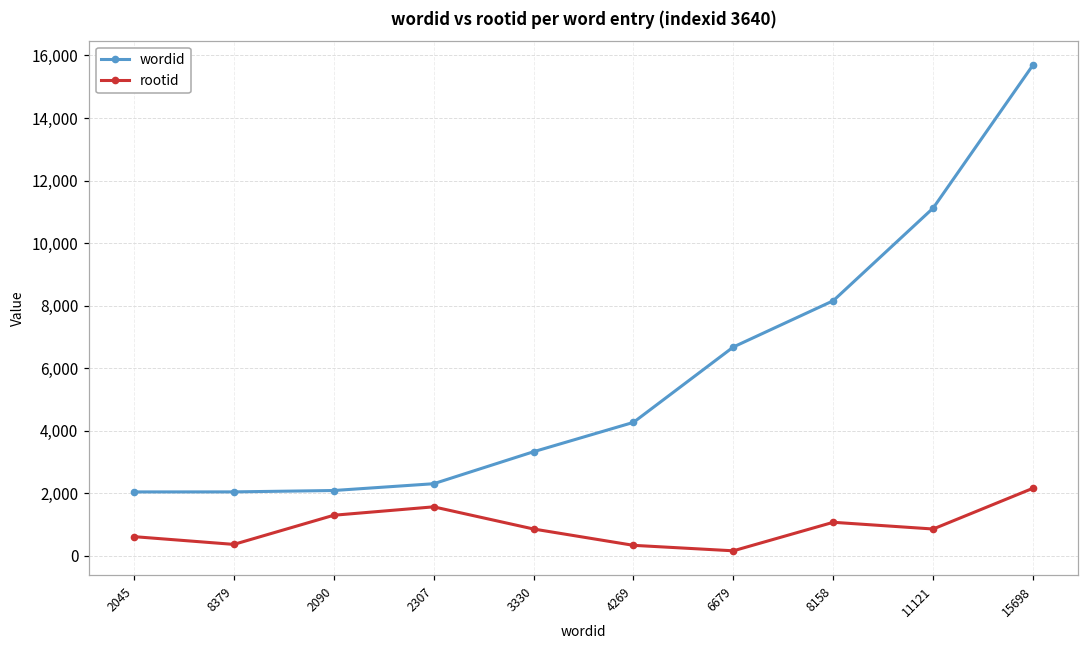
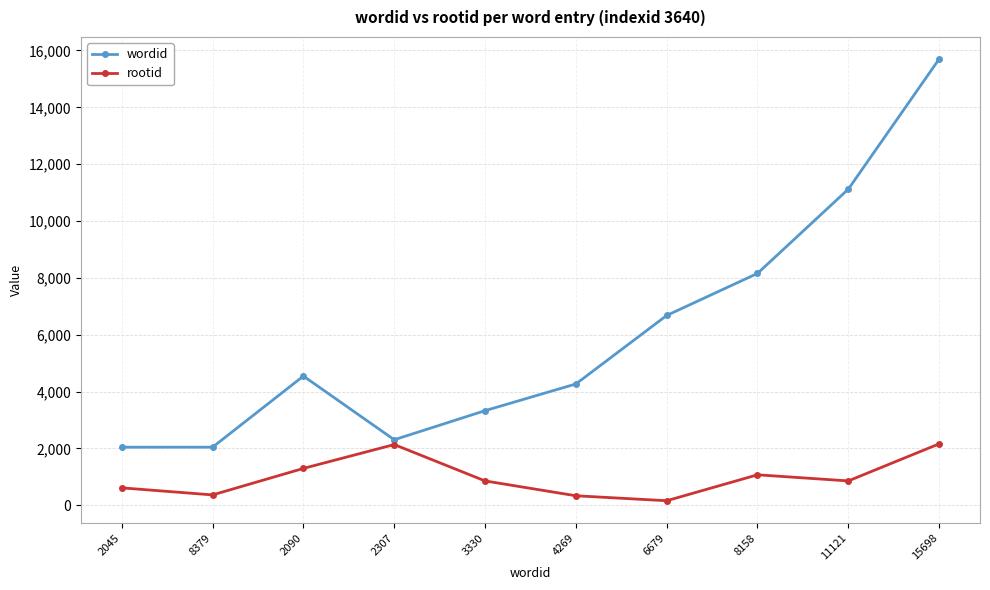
  {
    "wordid": {
      "2045": "2,000",
      "8379": "2,000",
-     "2090": "2,100",
+     "2090": "4,500",
      "2307": "2,300",
      "3330": "3,300",
      "4269": "4,300",
      "6679": "6,700",
      "8158": "8,200",
      "11121": "11,100",
      "15698": "15,700"
    },
    "rootid": {
      "2045": "600",
      "8379": "400",
      "2090": "1,300",
-     "2307": "1,600",
+     "2307": "2,100",
      "3330": "900",
      "4269": "300",
      "6679": "200",
      "8158": "1,100",
      "11121": "900",
      "15698": "2,200"
    }
  }
